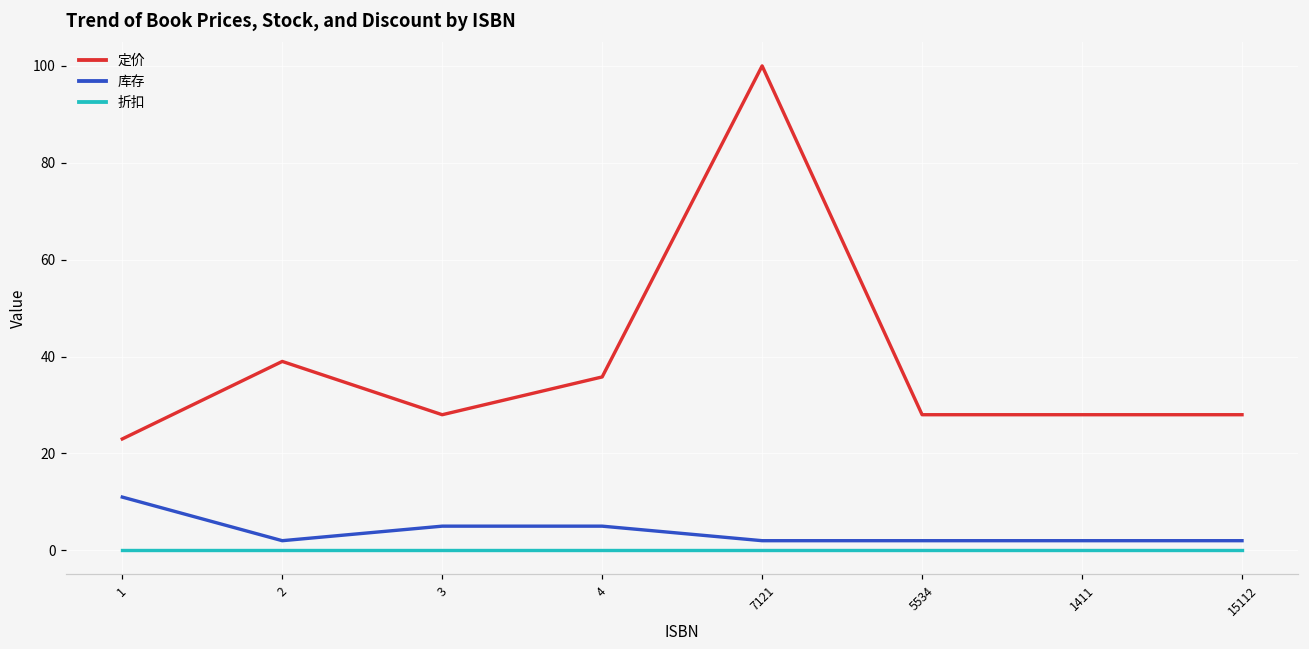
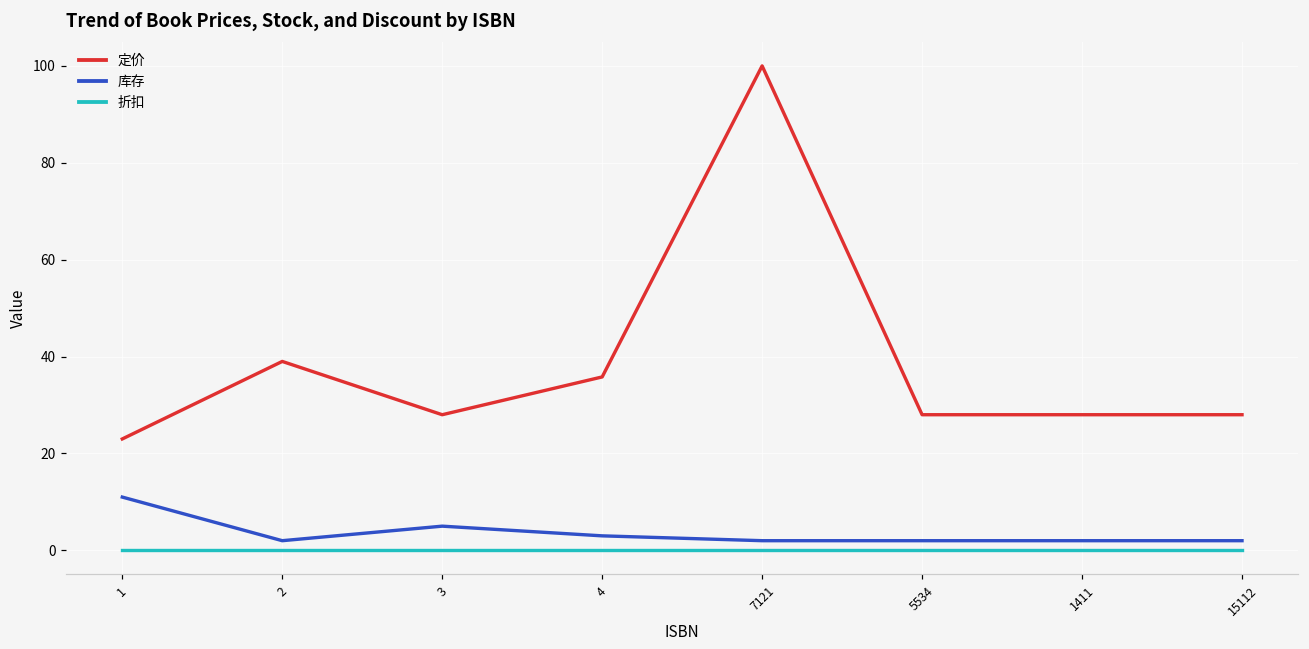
  {
    "定价": {
      "1": 23,
      "2": 39,
      "3": 28,
      "4": 36,
      "7121": 100,
      "5534": 28,
      "1411": 28,
      "15112": 28
    },
    "库存": {
      "1": 11,
      "2": 2,
      "3": 5,
-     "4": 5,
+     "4": 3,
      "7121": 2,
      "5534": 2,
      "1411": 2,
      "15112": 2
    },
    "折扣": {
      "1": 0,
      "2": 0,
      "3": 0,
      "4": 0,
      "7121": 0,
      "5534": 0,
      "1411": 0,
      "15112": 0
    }
  }
